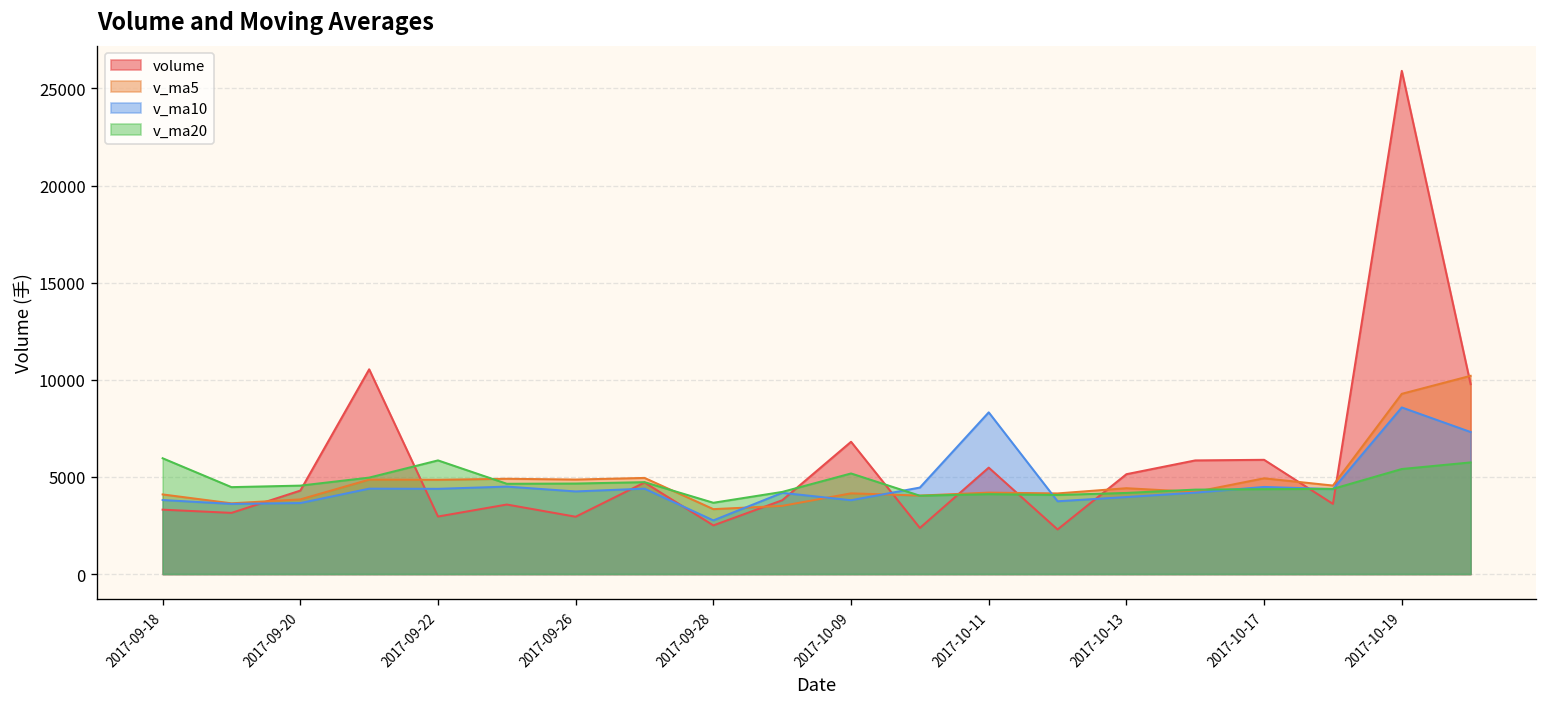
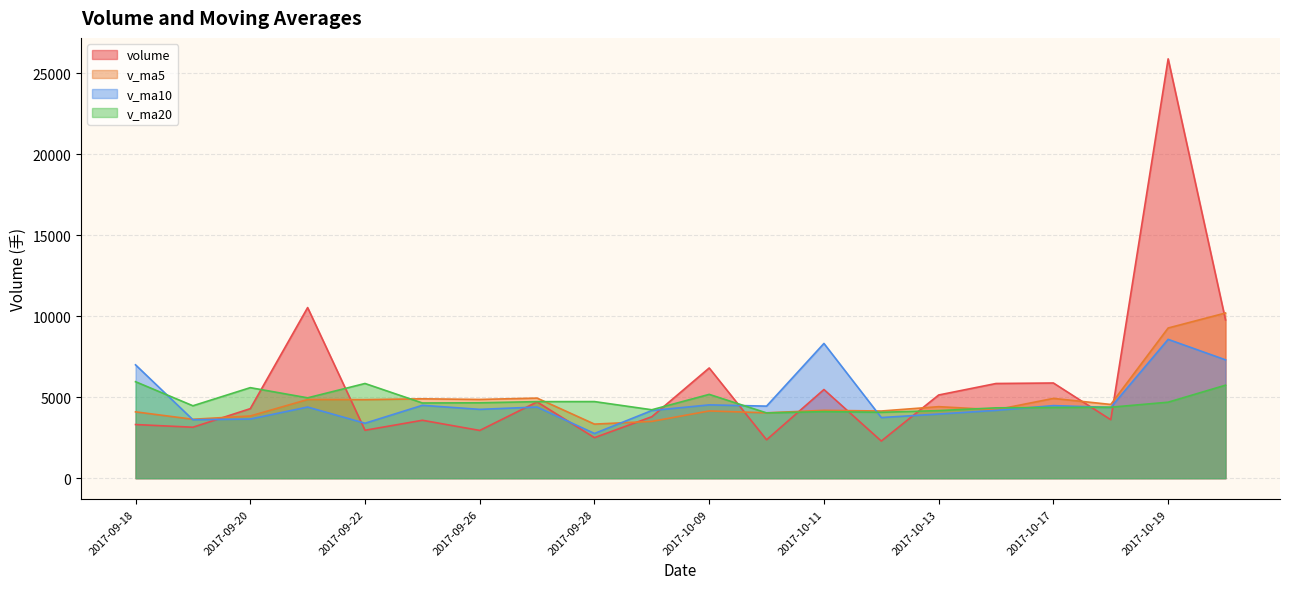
  {
    "v_ma10": {
-     "2017-09-18": 3800,
+     "2017-09-18": 7000,
      "2017-09-20": 3700,
-     "2017-09-22": 4400,
+     "2017-09-22": 3400,
      "2017-09-26": 4300,
      "2017-09-28": 2800,
-     "2017-10-09": 3800,
+     "2017-10-09": 4500,
      "2017-10-11": 8300,
      "2017-10-13": 4000,
      "2017-10-19": 8600
    },
    "v_ma20": {
      "2017-09-18": 6000,
-     "2017-09-20": 4600,
+     "2017-09-20": 5600,
      "2017-09-22": 5900,
      "2017-09-26": 4700,
-     "2017-09-28": 3700,
+     "2017-09-28": 4700,
      "2017-10-09": 5200,
      "2017-10-13": 4200,
-     "2017-10-19": 5400
+     "2017-10-19": 4700
    }
  }
